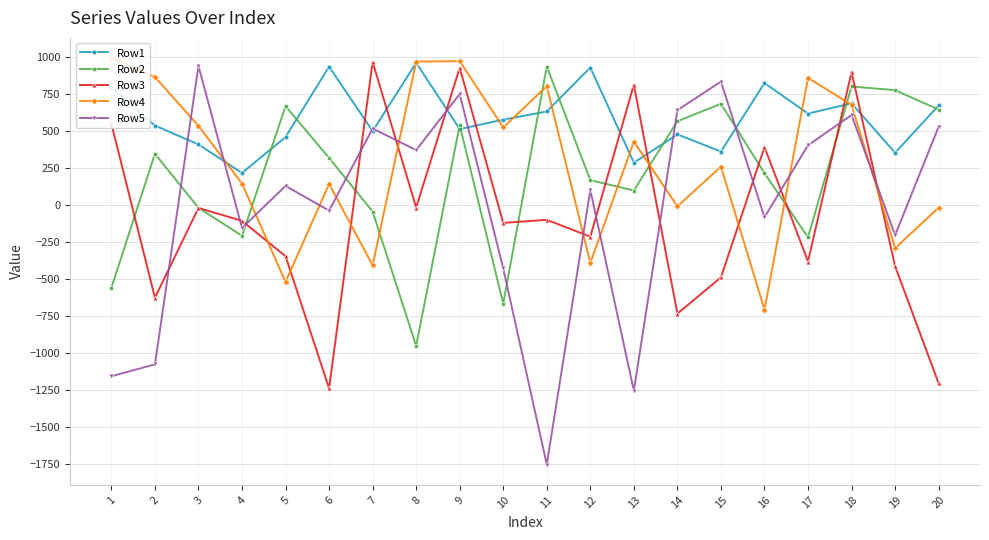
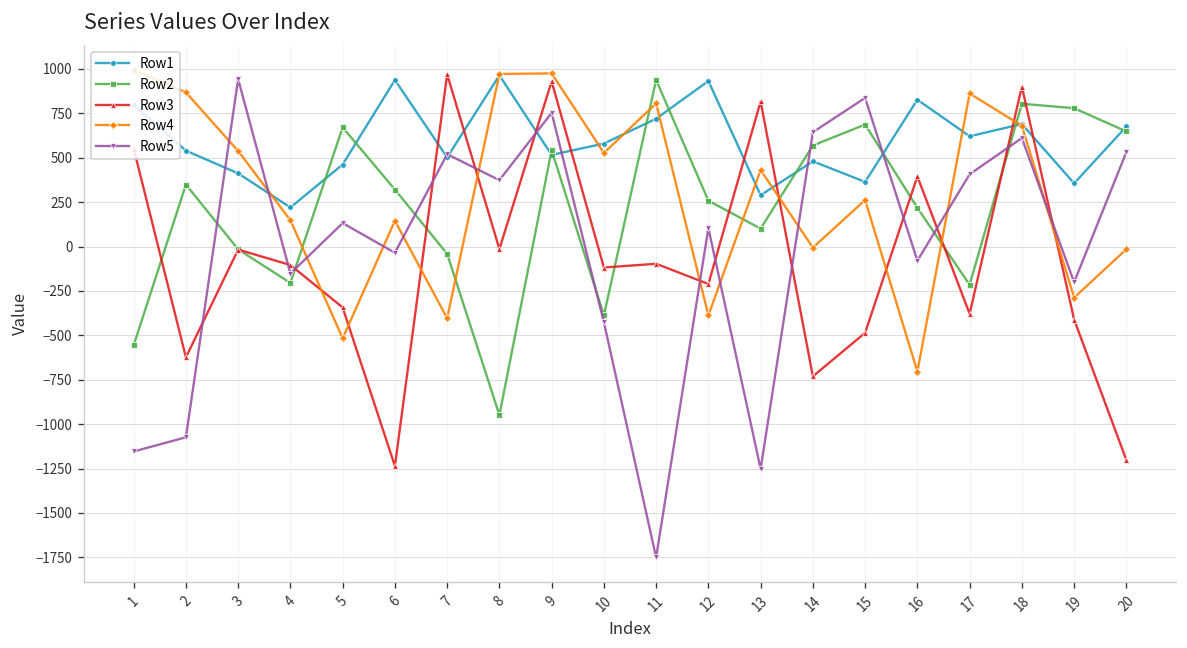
  {
    "Row1": {
      "2": 540,
      "3": 410,
      "4": 220,
      "5": 460,
      "6": 940,
      "7": 500,
      "9": 520,
      "10": 580,
-     "11": 640,
+     "11": 720,
      "12": 930,
      "13": 290,
      "14": 480,
      "15": 360,
      "16": 830,
      "17": 620,
      "19": 360,
      "20": 680
    },
    "Row2": {
      "1": -560,
      "2": 350,
      "4": -210,
      "5": 670,
      "6": 320,
      "7": -40,
      "8": -950,
      "9": 540,
-     "10": -660,
+     "10": -390,
      "11": 940,
-     "12": 170,
+     "12": 260,
      "13": 100,
      "14": 570,
      "15": 690,
      "16": 220,
      "17": -220,
      "18": 800,
      "19": 780,
      "20": 650
    },
    "Row3": {
      "2": -620,
      "4": -100,
      "5": -340,
      "6": -1240,
      "7": 970,
      "8": -10,
      "9": 930,
      "10": -120,
      "11": -100,
      "12": -210,
      "13": 820,
      "14": -730,
      "15": -490,
      "16": 400,
      "17": -380,
      "18": 900,
      "19": -410,
      "20": -1200
    },
    "Row4": {
      "2": 870,
      "3": 540,
      "4": 150,
      "5": -520,
      "6": 150,
      "7": -400,
      "9": 980,
      "10": 530,
      "11": 810,
      "12": -390,
      "13": 430,
      "14": -10,
      "15": 260,
      "16": -700,
      "17": 860,
      "19": -290,
      "20": -20
    },
    "Row5": {
      "1": -1150,
      "2": -1070,
      "3": 940,
      "4": -150,
      "5": 130,
      "6": -40,
      "7": 520,
      "8": 370,
      "9": 750,
      "10": -430,
      "11": -1750,
      "12": 100,
      "13": -1250,
      "14": 640,
      "15": 840,
      "16": -80,
      "17": 410,
      "18": 610,
      "19": -200,
      "20": 530
    }
  }
